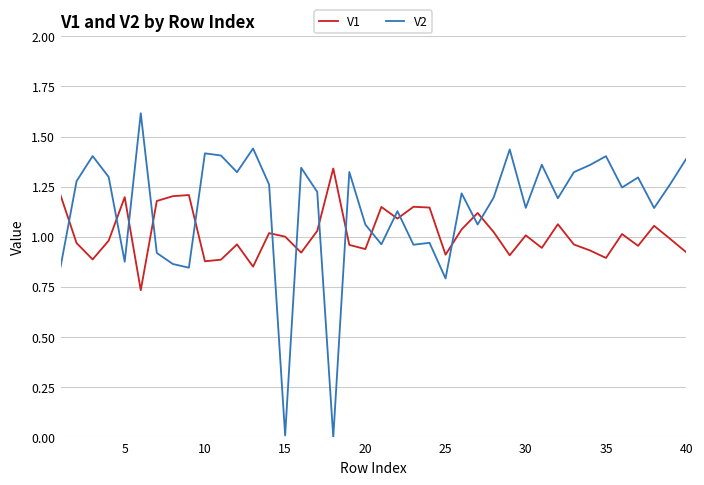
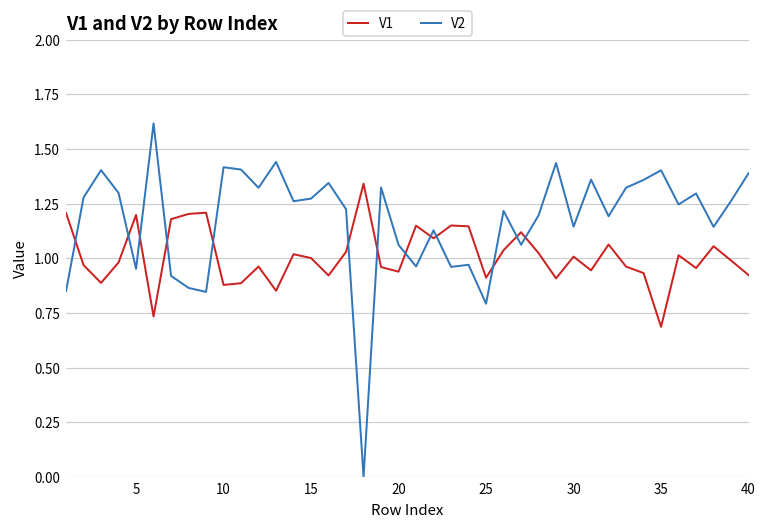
  {
    "V1": {
      "5": 1.20,
      "10": 0.88,
      "15": 1.00,
      "20": 0.94,
      "25": 0.91,
      "30": 1.01,
-     "35": 0.89,
+     "35": 0.69,
      "40": 0.92
    },
    "V2": {
-     "5": 0.88,
+     "5": 0.95,
      "10": 1.42,
-     "15": 0.01,
+     "15": 1.27,
      "20": 1.06,
      "25": 0.79,
      "30": 1.14,
      "35": 1.40,
      "40": 1.39
    }
  }
